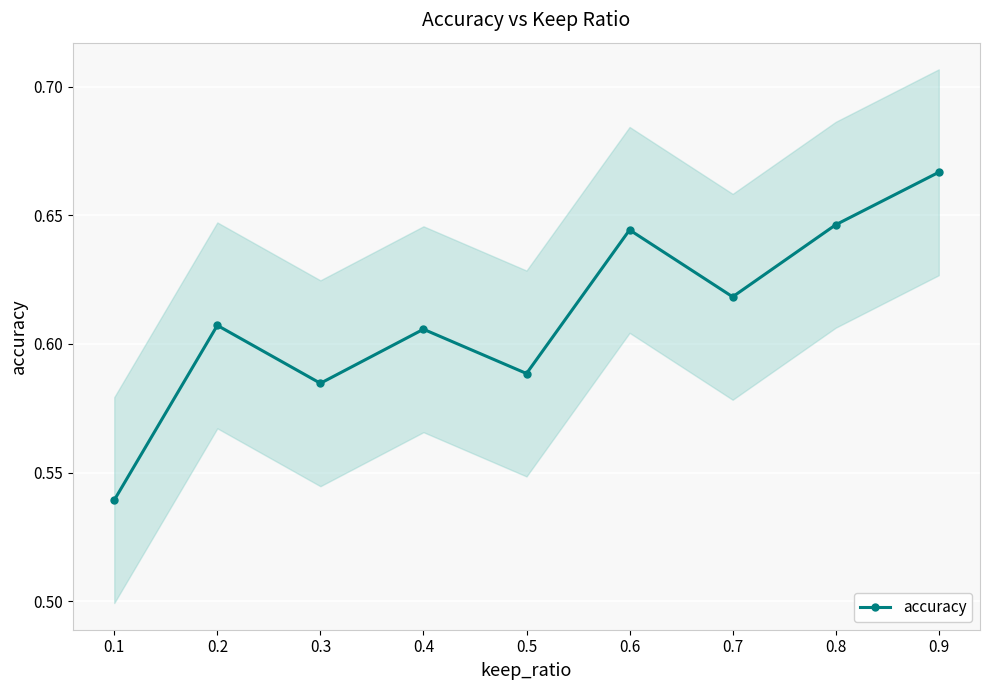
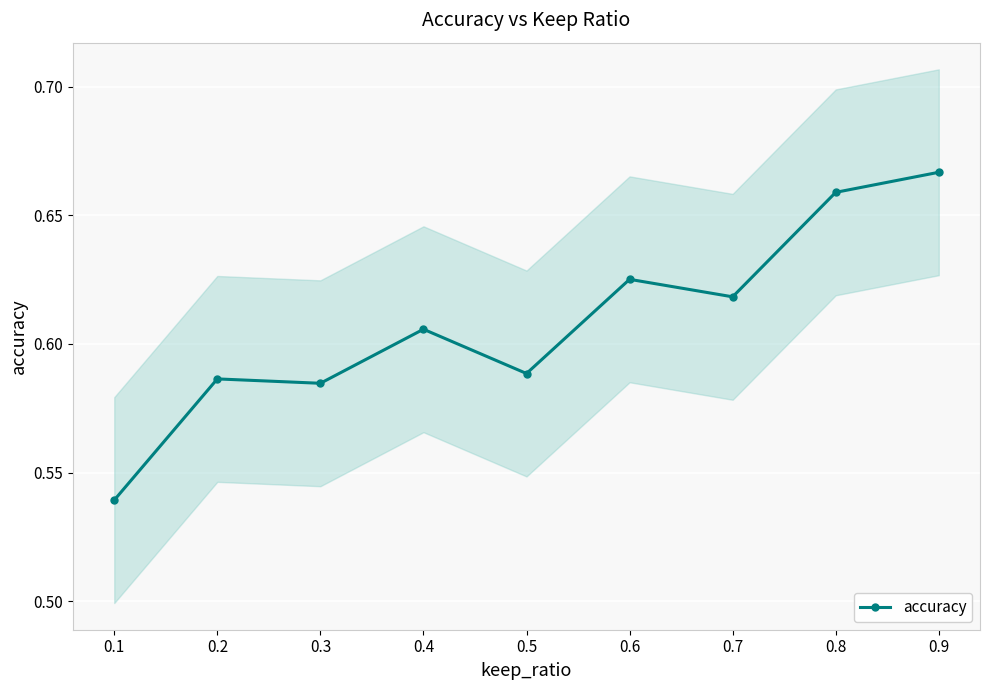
  {
    "accuracy": {
      "0.1": 0.539,
-     "0.2": 0.607,
+     "0.2": 0.586,
      "0.3": 0.585,
      "0.4": 0.606,
      "0.5": 0.589,
-     "0.6": 0.644,
+     "0.6": 0.625,
      "0.7": 0.618,
-     "0.8": 0.646,
+     "0.8": 0.659,
      "0.9": 0.667
    }
  }
